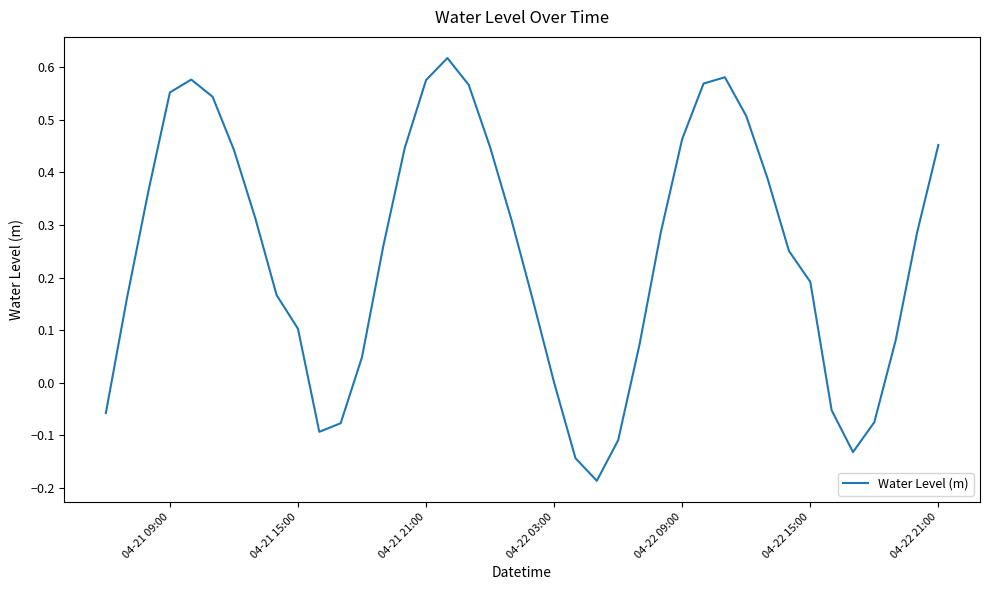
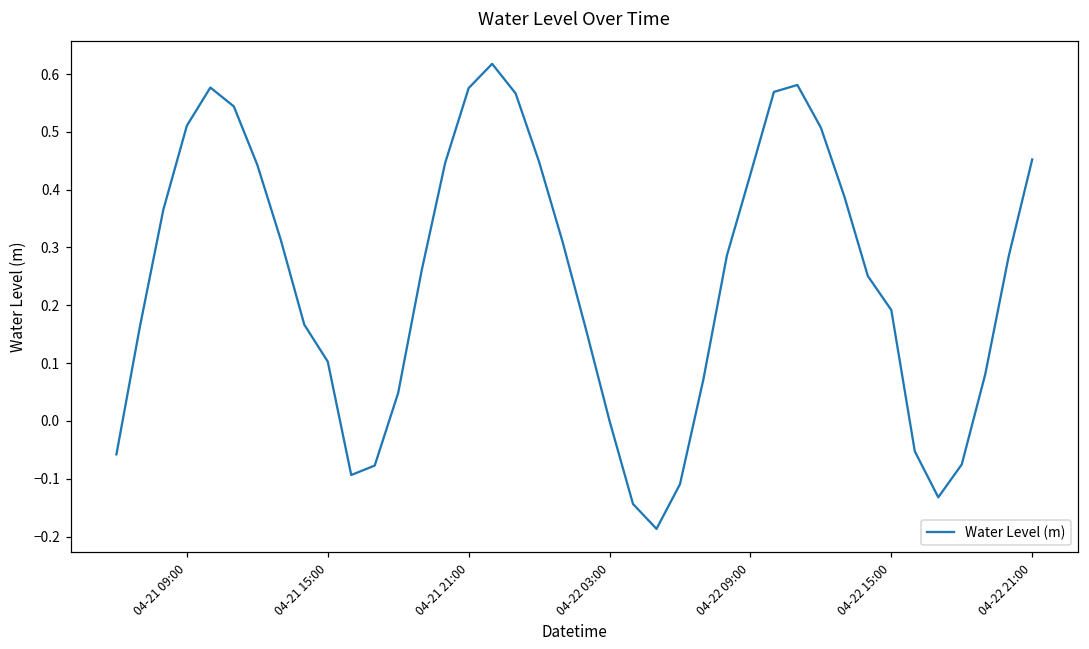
  {
-   "04-21 09:00": 0.55,
+   "04-21 09:00": 0.51,
    "04-21 15:00": 0.10,
    "04-21 21:00": 0.58,
    "04-22 03:00": 0.00,
-   "04-22 09:00": 0.46,
+   "04-22 09:00": 0.43,
    "04-22 15:00": 0.19,
    "04-22 21:00": 0.45
  }
